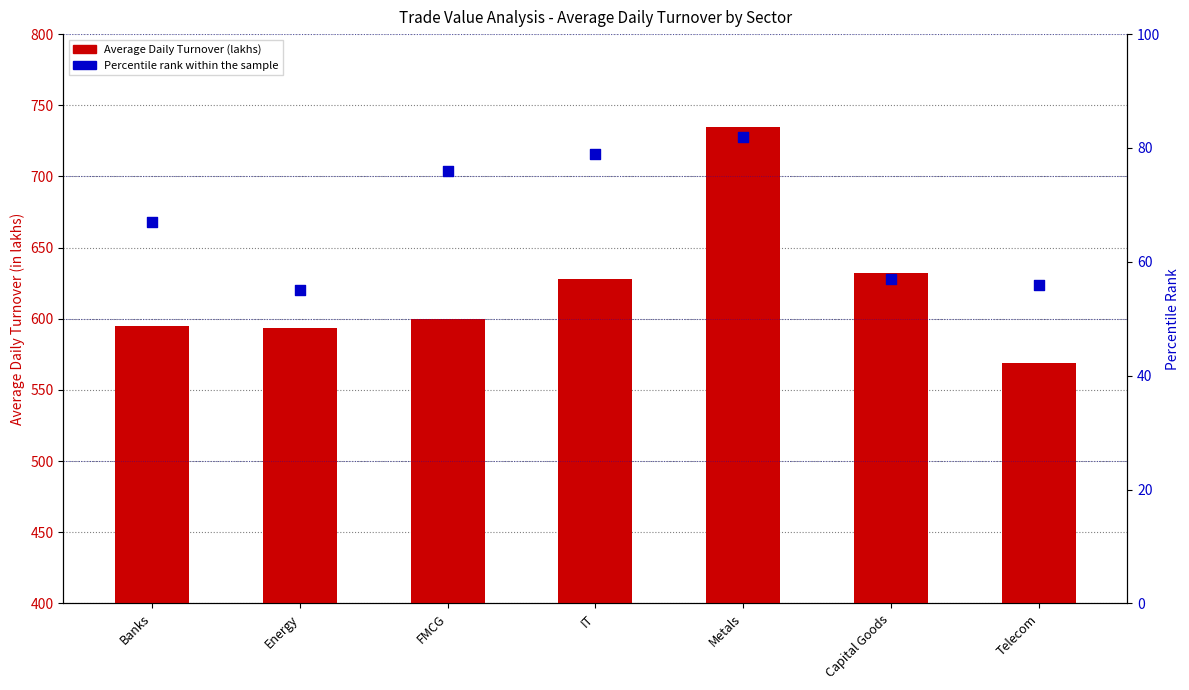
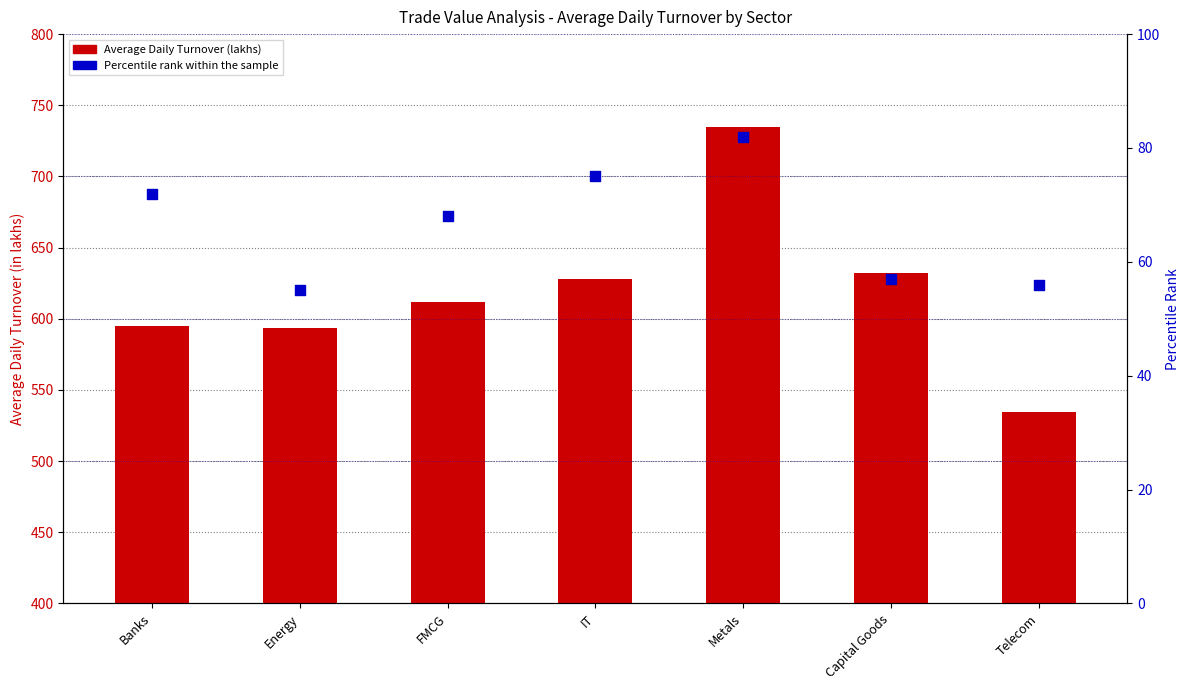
  {
    "Average Daily Turnover (lakhs)": {
      "Banks": 595,
      "Energy": 593,
-     "FMCG": 600,
+     "FMCG": 612,
      "IT": 628,
      "Metals": 735,
      "Capital Goods": 632,
-     "Telecom": 569
+     "Telecom": 534
    },
    "Percentile rank within the sample": {
-     "Banks": 67,
-     "FMCG": 76,
-     "IT": 79
+     "Banks": 72,
+     "FMCG": 68,
+     "IT": 75
    }
  }
